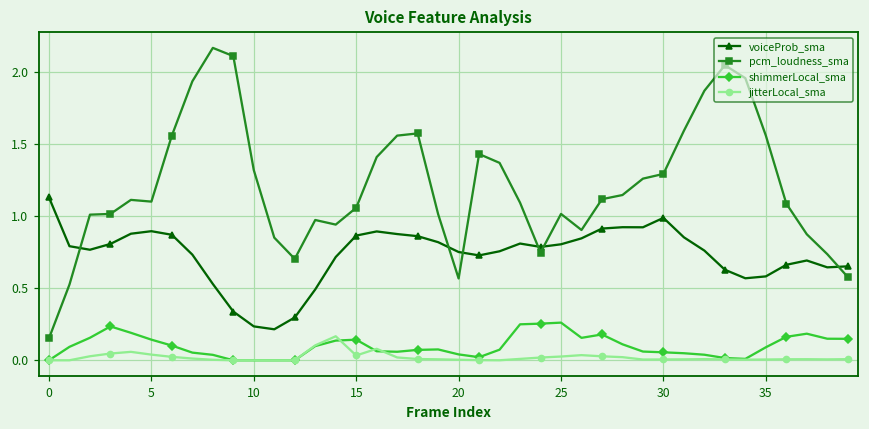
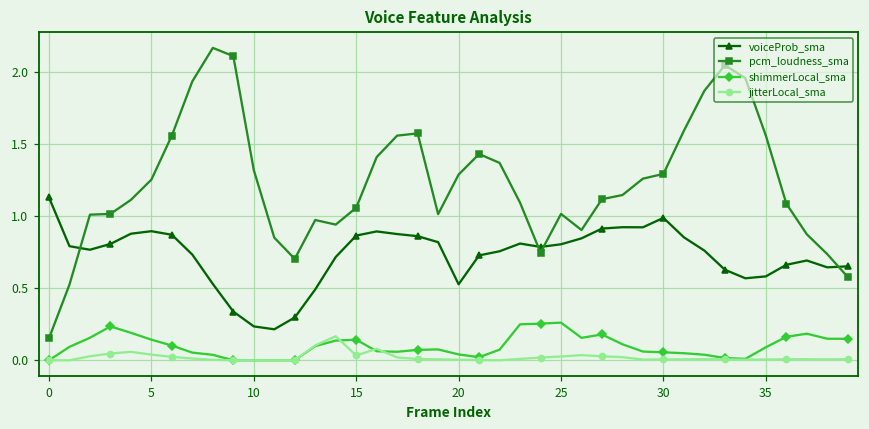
  {
    "voiceProb_sma": {
      "0": 1.13,
      "5": 0.89,
      "10": 0.23,
      "15": 0.86,
-     "20": 0.75,
+     "20": 0.53,
      "25": 0.80,
      "30": 0.99,
      "35": 0.58
    },
    "pcm_loudness_sma": {
      "0": 0.15,
-     "5": 1.10,
+     "5": 1.25,
      "10": 1.32,
      "15": 1.06,
-     "20": 0.57,
+     "20": 1.29,
      "25": 1.01,
      "30": 1.29,
      "35": 1.56
    },
    "shimmerLocal_sma": {
      "5": 0.14,
      "15": 0.14,
      "20": 0.04,
      "25": 0.26,
      "30": 0.06,
      "35": 0.09
    },
    "jitterLocal_sma": {
      "5": 0.04,
      "15": 0.03,
      "20": 0.00,
      "25": 0.03,
      "30": 0.01,
      "35": 0.01
    }
  }
